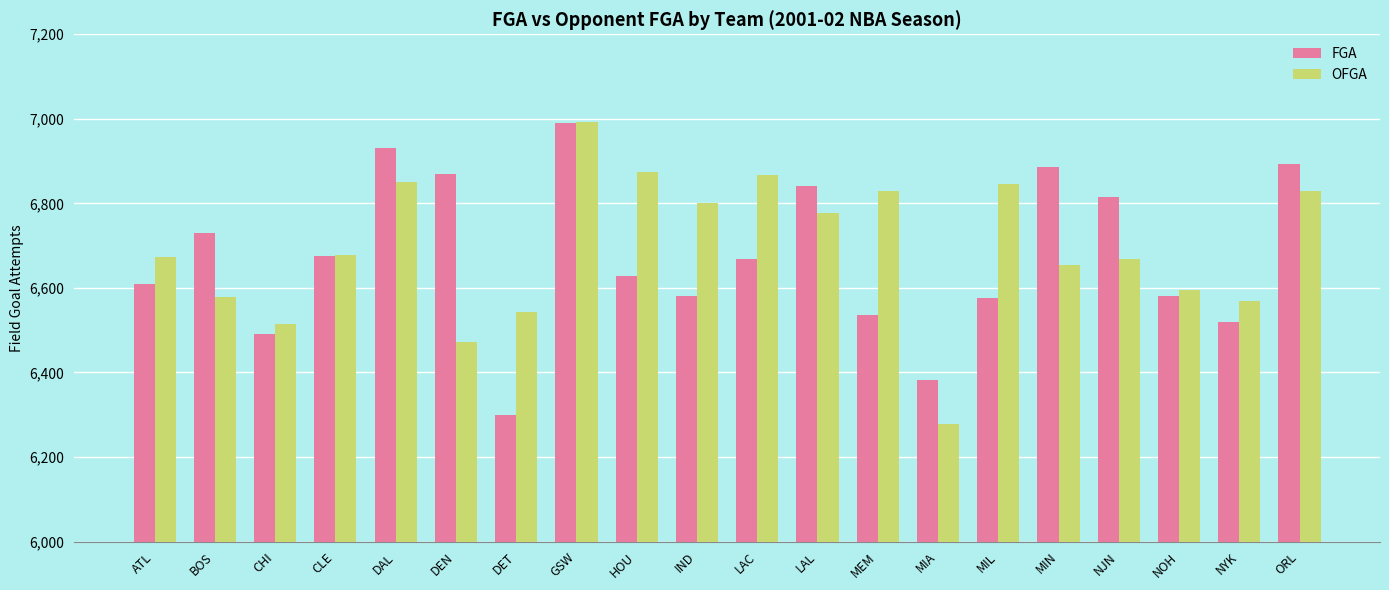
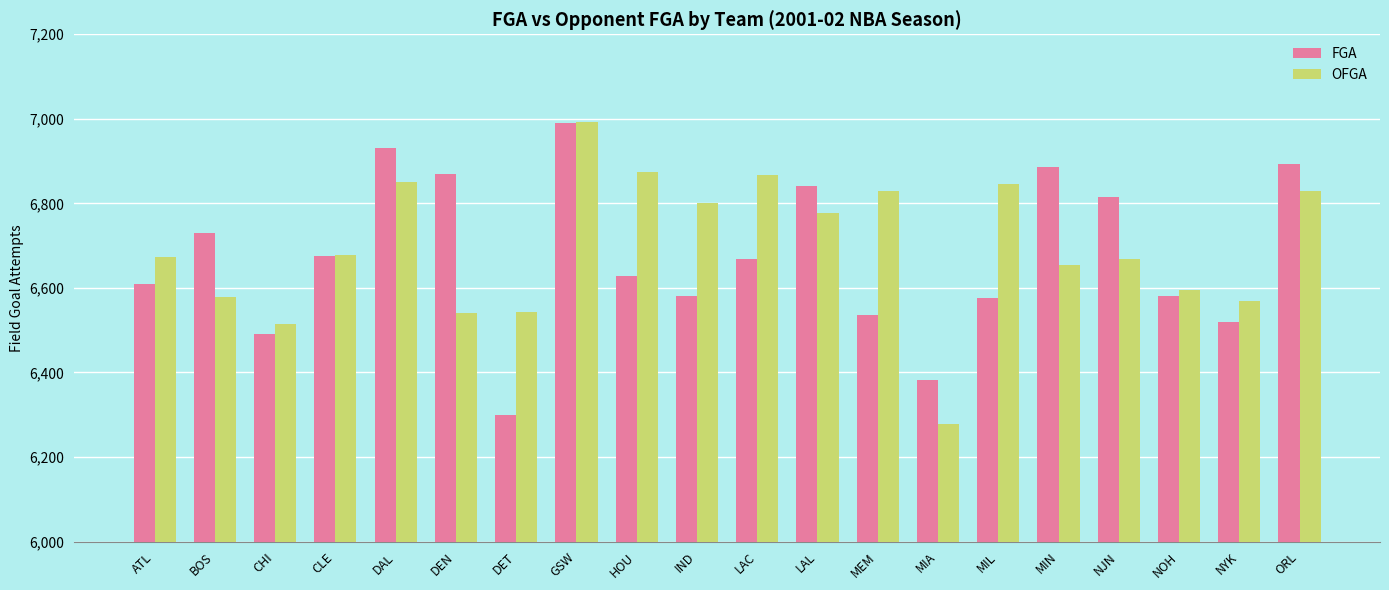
  {
    "FGA": {
      "ATL": "6,610",
      "BOS": "6,730",
      "CHI": "6,490",
      "CLE": "6,680",
      "DAL": "6,930",
      "DEN": "6,870",
      "DET": "6,300",
      "GSW": "6,990",
      "HOU": "6,630",
      "IND": "6,580",
      "LAC": "6,670",
      "LAL": "6,840",
      "MEM": "6,540",
      "MIA": "6,380",
      "MIL": "6,580",
      "MIN": "6,890",
      "NJN": "6,820",
      "NOH": "6,580",
      "NYK": "6,520",
      "ORL": "6,890"
    },
    "OFGA": {
      "ATL": "6,670",
      "BOS": "6,580",
      "CHI": "6,510",
      "CLE": "6,680",
      "DAL": "6,850",
-     "DEN": "6,470",
+     "DEN": "6,540",
      "DET": "6,540",
      "GSW": "6,990",
      "HOU": "6,880",
      "IND": "6,800",
      "LAC": "6,870",
      "LAL": "6,780",
      "MEM": "6,830",
      "MIA": "6,280",
      "MIL": "6,850",
      "MIN": "6,650",
      "NJN": "6,670",
      "NOH": "6,590",
      "NYK": "6,570",
      "ORL": "6,830"
    }
  }
